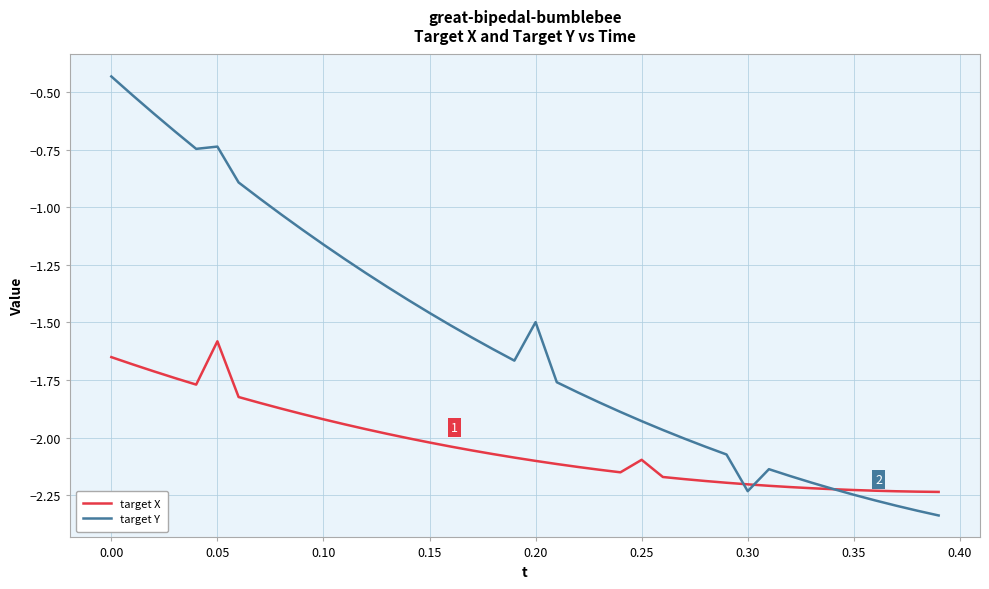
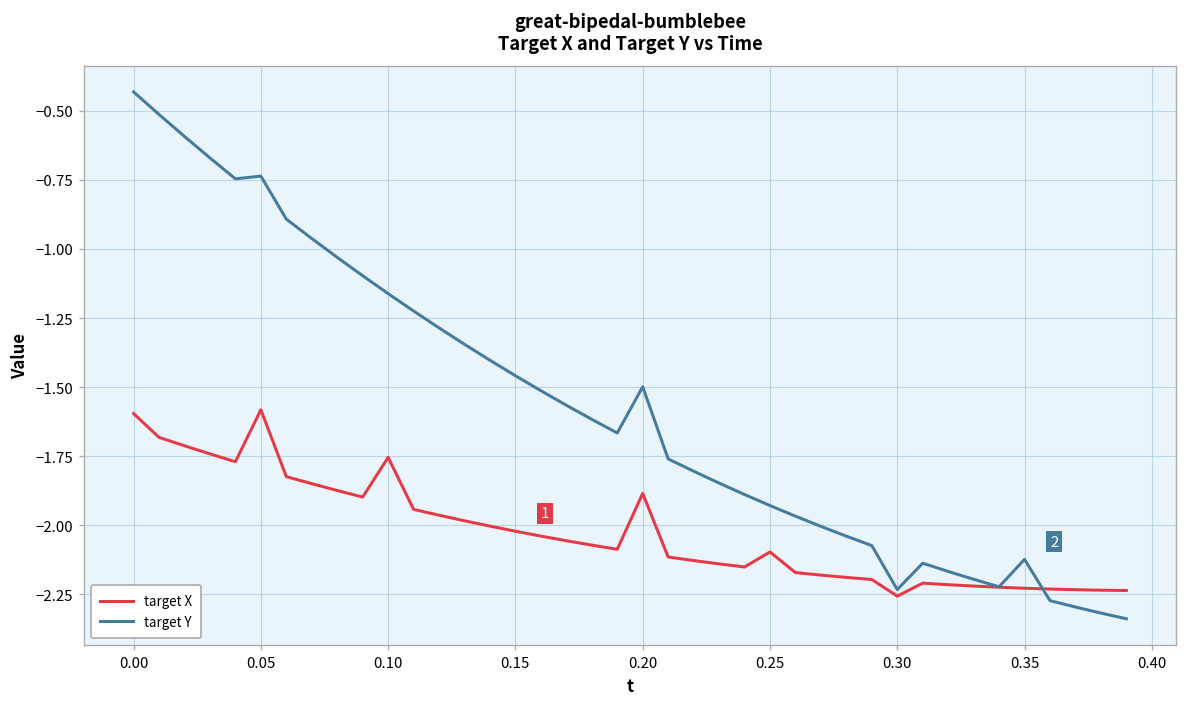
  {
    "target X": {
-     "0.00": -1.65,
+     "0.00": -1.60,
      "0.05": -1.58,
-     "0.10": -1.92,
+     "0.10": -1.75,
      "0.15": -2.02,
-     "0.20": -2.10,
+     "0.20": -1.88,
      "0.25": -2.10,
-     "0.30": -2.20,
+     "0.30": -2.26,
      "0.35": -2.23
    },
    "target Y": {
      "0.00": -0.43,
      "0.05": -0.74,
      "0.10": -1.16,
      "0.15": -1.46,
      "0.20": -1.50,
      "0.25": -1.93,
      "0.30": -2.23,
-     "0.35": -2.25
+     "0.35": -2.12
    }
  }
